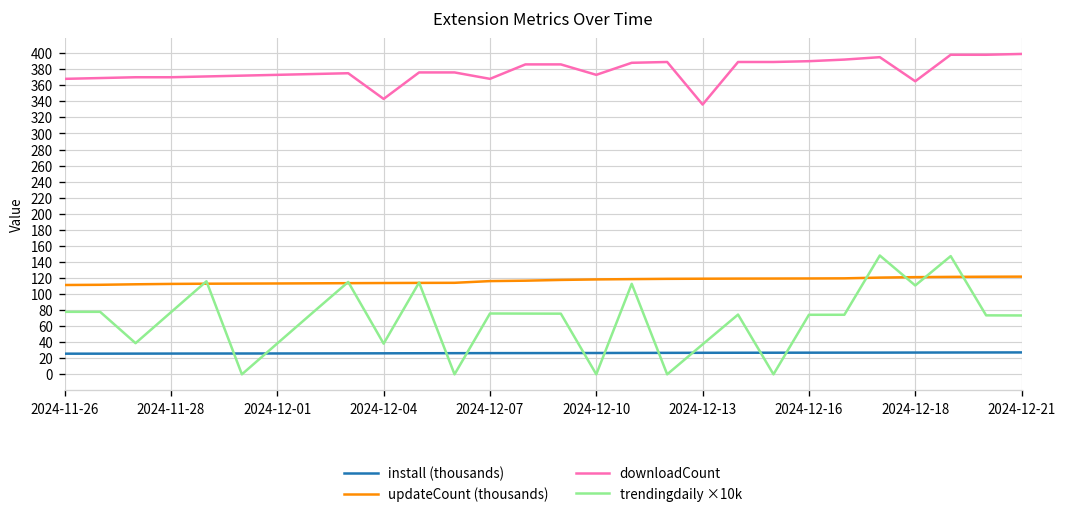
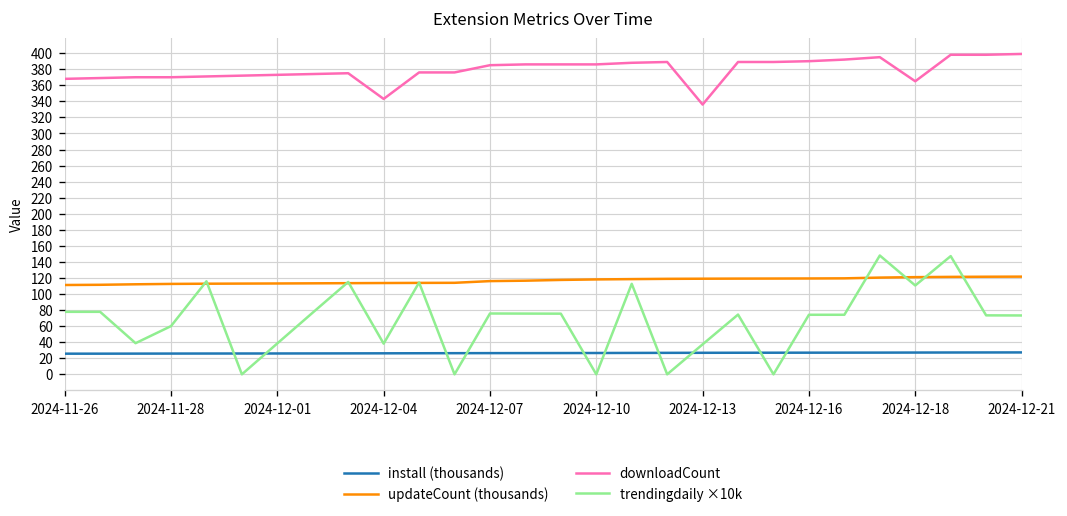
  {
    "install (thousands)": {
      "2024-11-28": 30,
      "2024-12-01": 30,
      "2024-12-04": 30,
      "2024-12-07": 30,
      "2024-12-10": 30,
      "2024-12-13": 30,
      "2024-12-16": 30,
      "2024-12-18": 30,
      "2024-12-21": 30
    },
    "updateCount (thousands)": {
      "2024-11-28": 110,
      "2024-12-01": 110,
      "2024-12-04": 110,
      "2024-12-07": 120,
      "2024-12-10": 120,
      "2024-12-13": 120,
      "2024-12-16": 120,
      "2024-12-18": 120,
      "2024-12-21": 120
    },
    "downloadCount": {
      "2024-11-28": 370,
      "2024-12-01": 370,
      "2024-12-04": 340,
-     "2024-12-07": 370,
-     "2024-12-10": 370,
+     "2024-12-07": 390,
+     "2024-12-10": 390,
      "2024-12-13": 340,
      "2024-12-16": 390,
      "2024-12-18": 370,
      "2024-12-21": 400
    },
    "trendingdaily ×10k": {
-     "2024-11-28": 80,
+     "2024-11-28": 60,
      "2024-12-01": 40,
      "2024-12-04": 40,
      "2024-12-07": 80,
      "2024-12-10": 0,
      "2024-12-13": 40,
      "2024-12-16": 70,
      "2024-12-18": 110,
      "2024-12-21": 70
    }
  }
